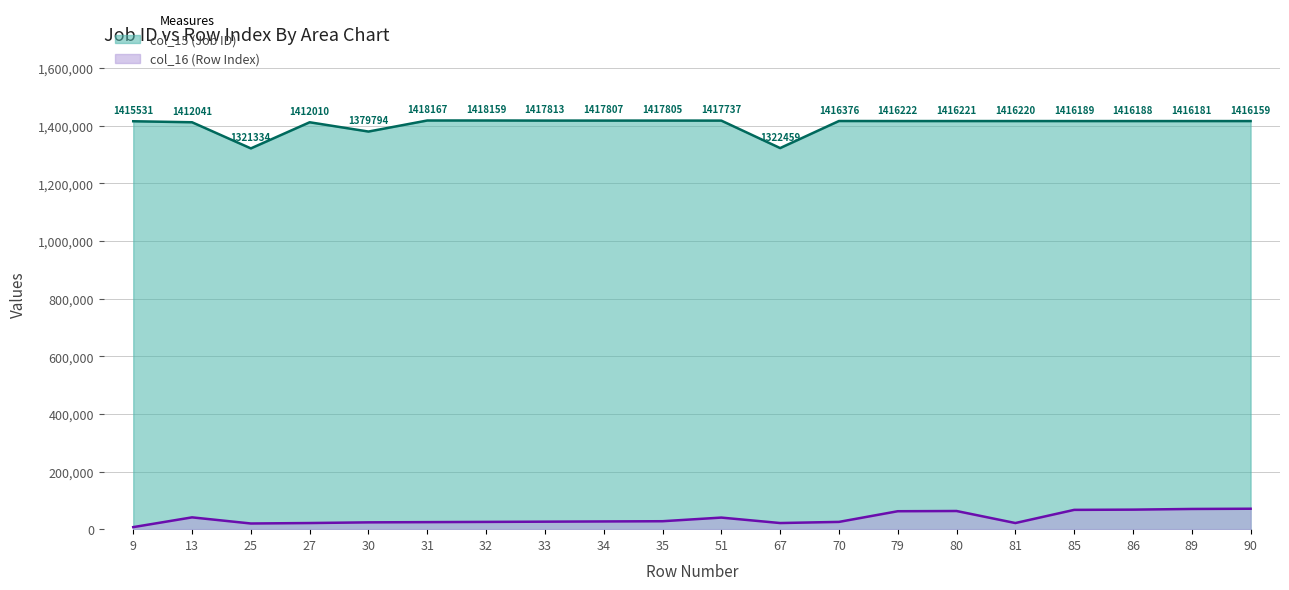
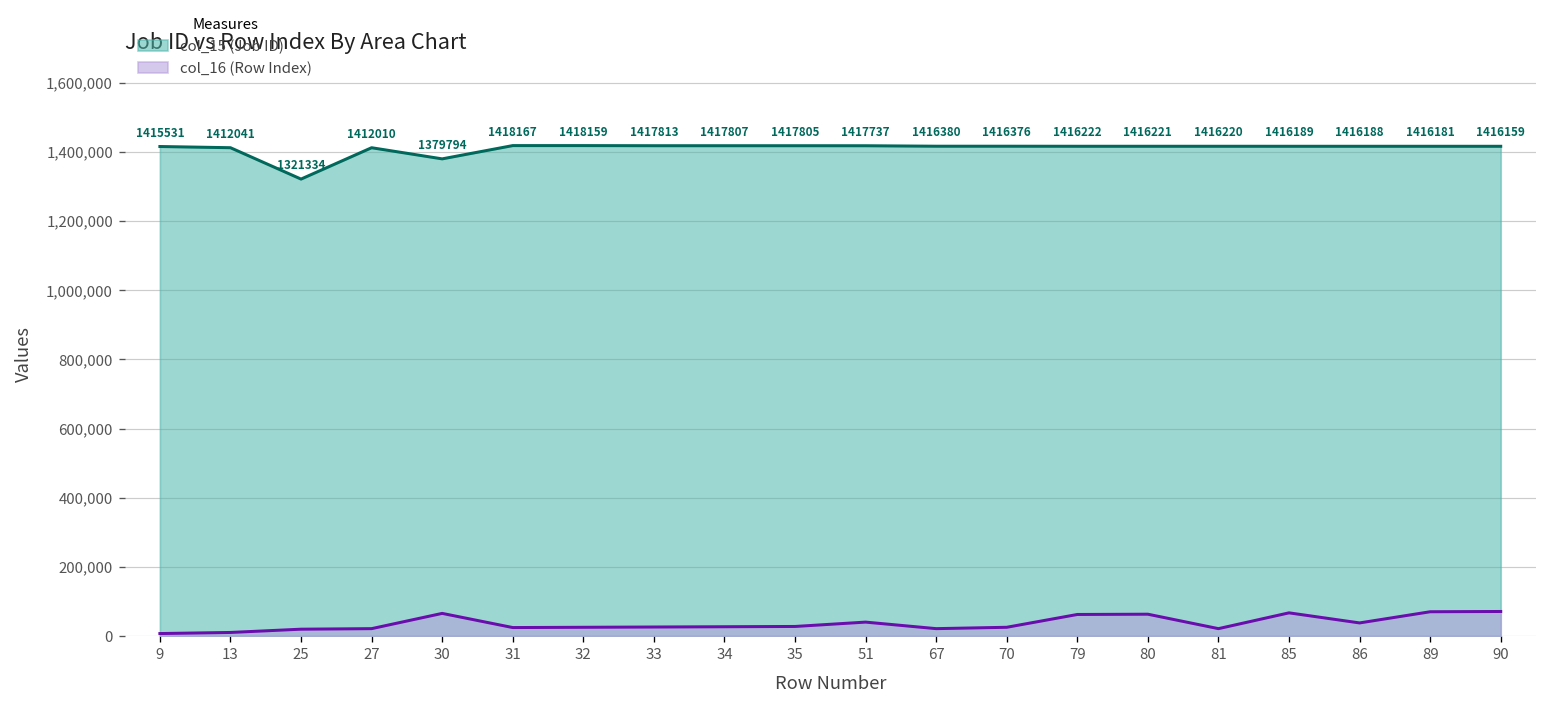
  {
    "col_15 (Job ID)": {
      "9": "1415531",
      "13": "1412041",
      "25": "1321334",
      "27": "1412010",
      "30": "1379794",
      "31": "1418167",
      "32": "1418159",
      "33": "1417813",
      "34": "1417807",
      "35": "1417805",
      "51": "1417737",
-     "67": "1322459",
+     "67": "1416380",
      "70": "1416376",
      "79": "1416222",
      "80": "1416221",
      "81": "1416220",
      "85": "1416189",
      "86": "1416188",
      "89": "1416181",
      "90": "1416159"
    },
    "col_16 (Row Index)": {
      "9": "10,000",
-     "13": "40,000",
+     "13": "10,000",
      "25": "20,000",
      "27": "20,000",
-     "30": "20,000",
+     "30": "70,000",
      "31": "20,000",
      "32": "30,000",
      "33": "30,000",
      "34": "30,000",
      "35": "30,000",
      "51": "40,000",
      "67": "20,000",
      "70": "30,000",
      "79": "60,000",
      "80": "60,000",
      "81": "20,000",
      "85": "70,000",
-     "86": "70,000",
+     "86": "40,000",
      "89": "70,000",
      "90": "70,000"
    }
  }
